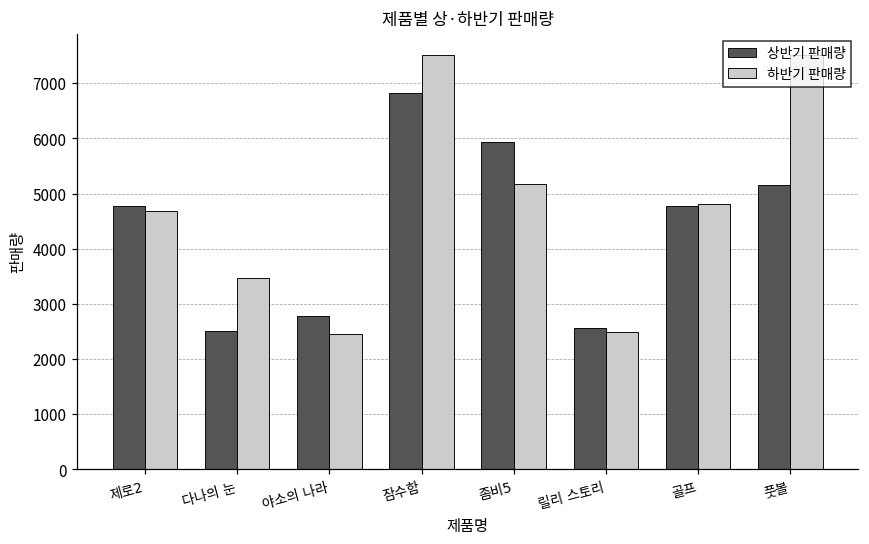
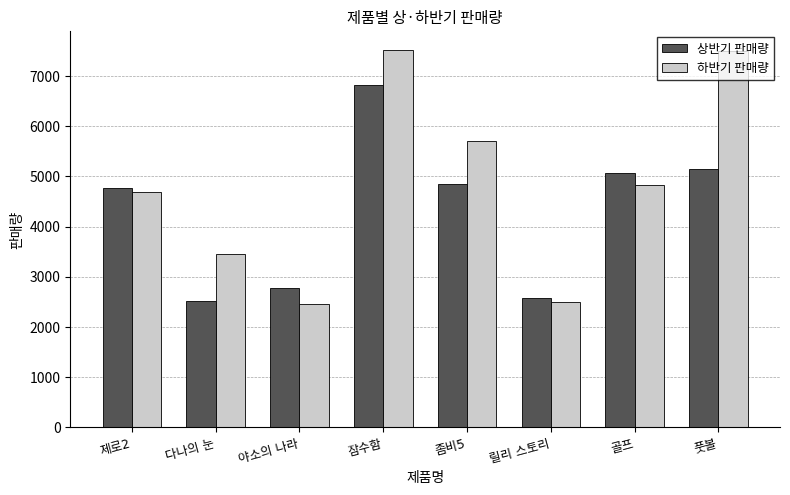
  {
    "상반기 판매량": {
      "제로2": 4800,
      "다나의 눈": 2500,
      "야소의 나라": 2800,
      "잠수함": 6800,
-     "좀비5": 5900,
+     "좀비5": 4900,
      "릴리 스토리": 2600,
-     "골프": 4800,
+     "골프": 5100,
      "풋볼": 5200
    },
    "하반기 판매량": {
      "제로2": 4700,
      "다나의 눈": 3500,
      "야소의 나라": 2500,
      "잠수함": 7500,
-     "좀비5": 5200,
+     "좀비5": 5700,
      "릴리 스토리": 2500,
      "골프": 4800
    }
  }
